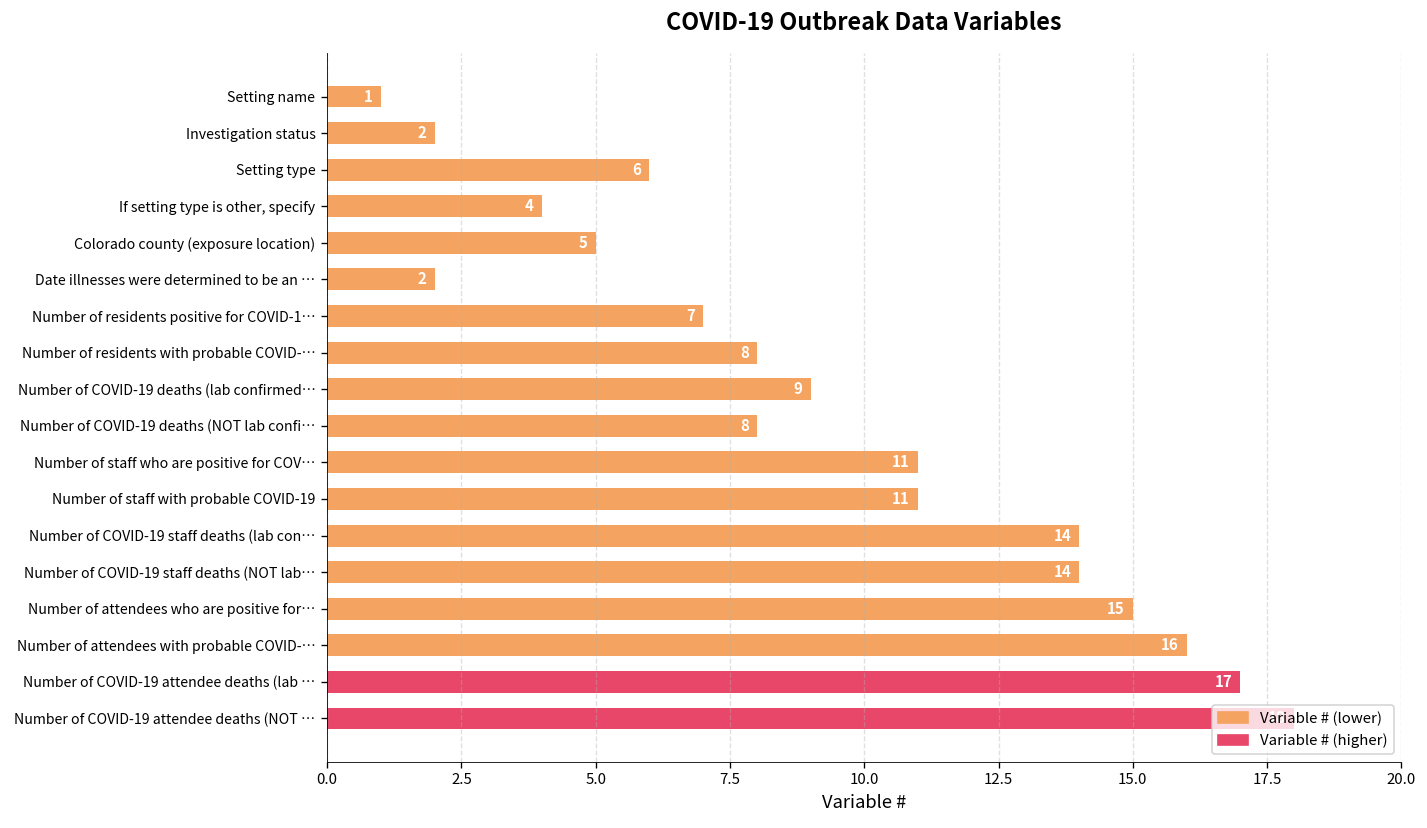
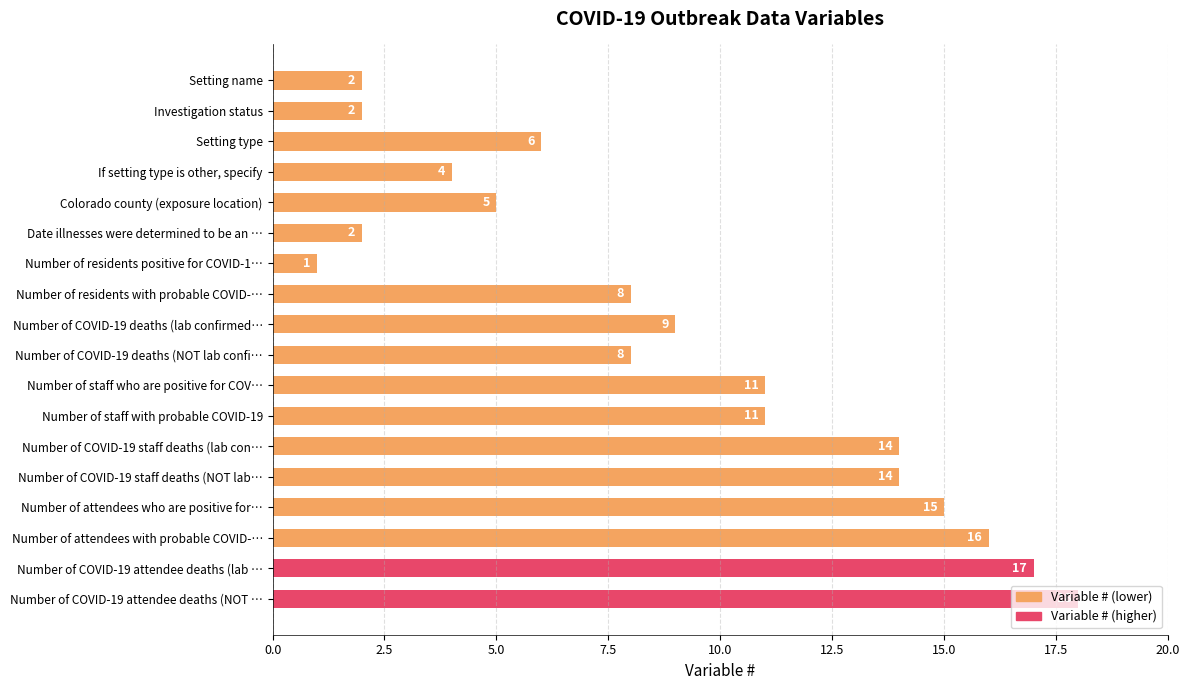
  {
-   "Setting name": 1,
+   "Setting name": 2,
    "Investigation status": 2,
    "Setting type": 6,
    "If setting type is other, specify": 4,
    "Colorado county (exposure location)": 5,
    "Date illnesses were determined to be an …": 2,
-   "Number of residents positive for COVID-1…": 7,
+   "Number of residents positive for COVID-1…": 1,
    "Number of residents with probable COVID-…": 8,
    "Number of COVID-19 deaths (lab confirmed…": 9,
    "Number of COVID-19 deaths (NOT lab confi…": 8,
    "Number of staff who are positive for COV…": 11,
    "Number of staff with probable COVID-19": 11,
    "Number of COVID-19 staff deaths (lab con…": 14,
    "Number of COVID-19 staff deaths (NOT lab…": 14,
    "Number of attendees who are positive for…": 15,
    "Number of attendees with probable COVID-…": 16,
    "Number of COVID-19 attendee deaths (lab …": 17
  }
